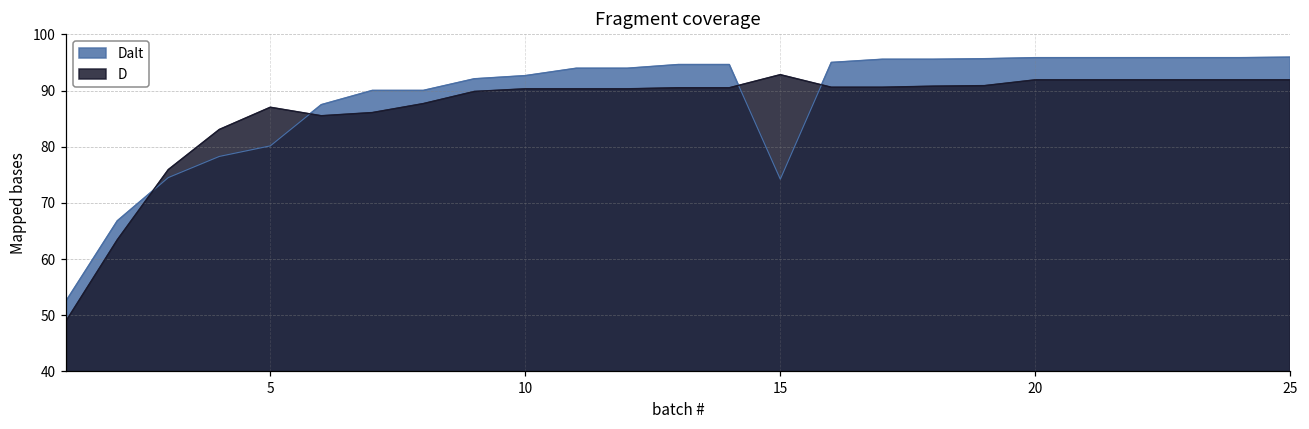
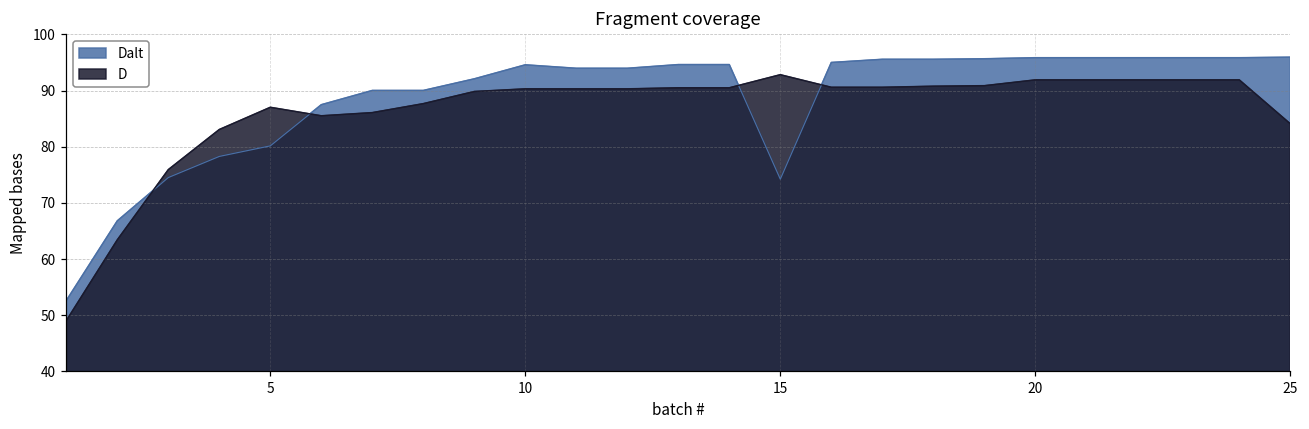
  {
    "Dalt": {
      "5": 80,
-     "10": 93,
+     "10": 95,
      "15": 74,
      "20": 96,
      "25": 96
    },
    "D": {
      "5": 87,
      "10": 90,
      "15": 93,
      "20": 92,
-     "25": 92
+     "25": 84
    }
  }
